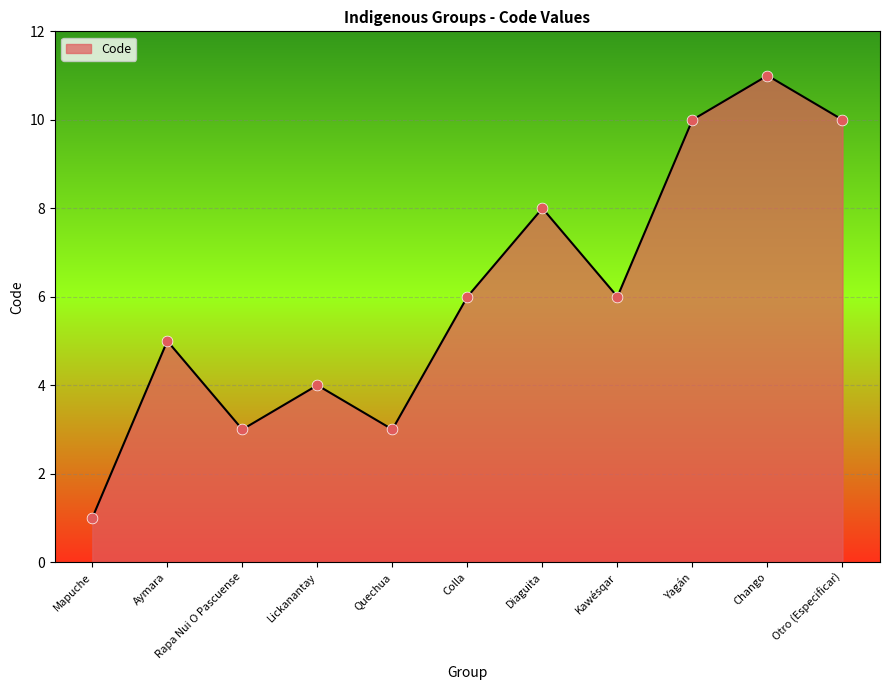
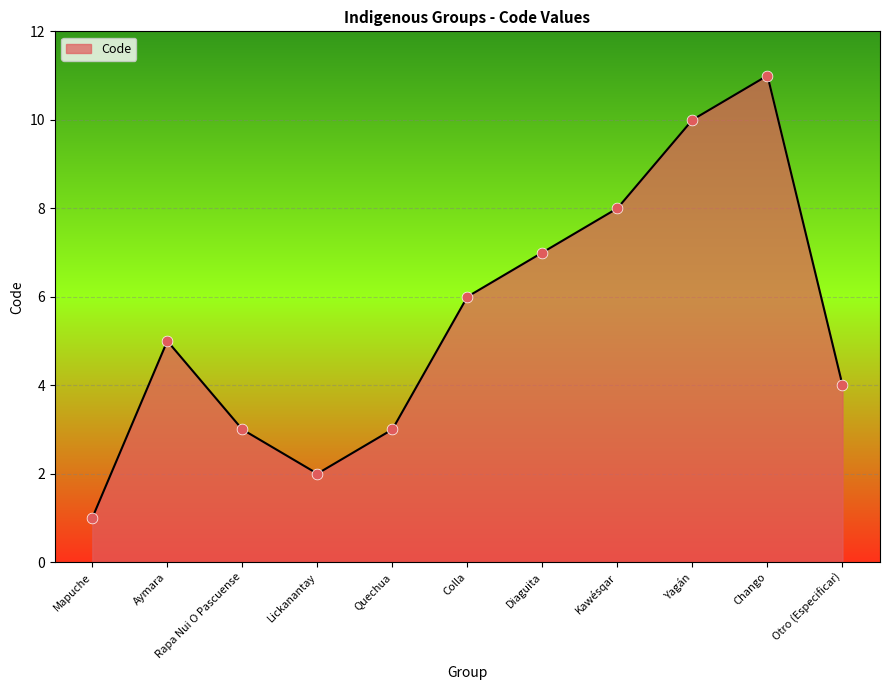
  {
    "Mapuche": 1,
    "Aymara": 5,
    "Rapa Nui O Pascuense": 3,
-   "Lickanantay": 4,
+   "Lickanantay": 2,
    "Quechua": 3,
    "Colla": 6,
-   "Diaguita": 8,
-   "Kawésqar": 6,
+   "Diaguita": 7,
+   "Kawésqar": 8,
    "Yagán": 10,
    "Chango": 11,
-   "Otro (Especificar)": 10
+   "Otro (Especificar)": 4
  }
